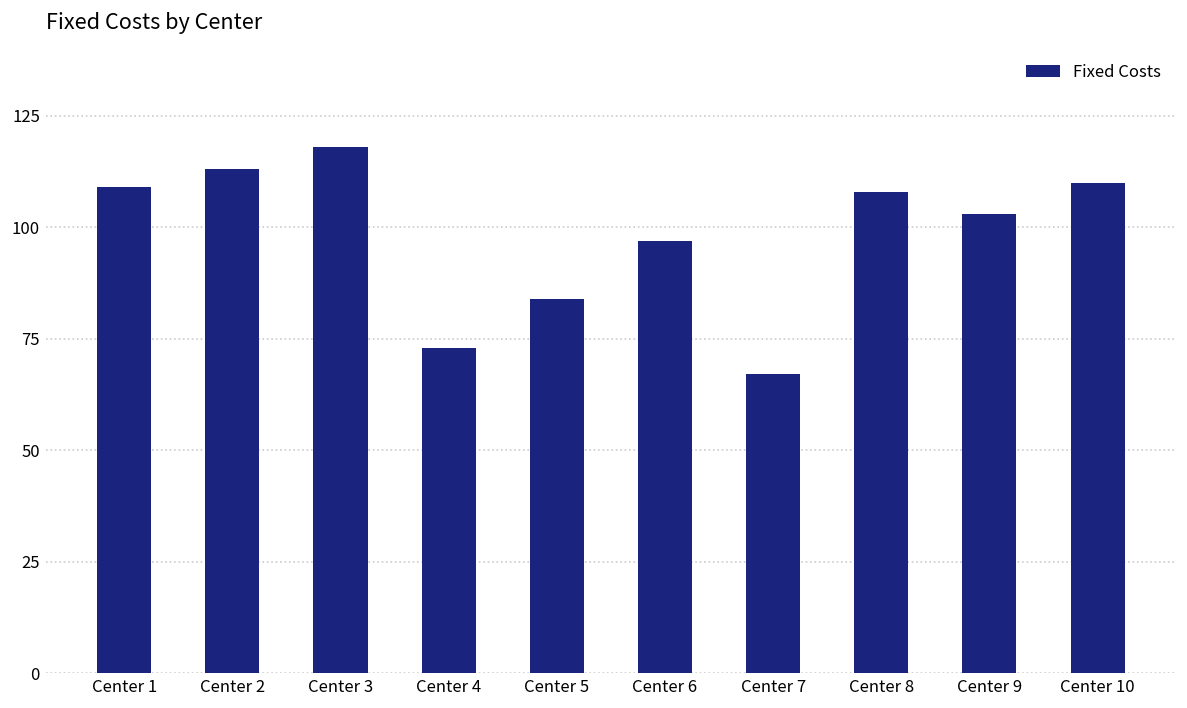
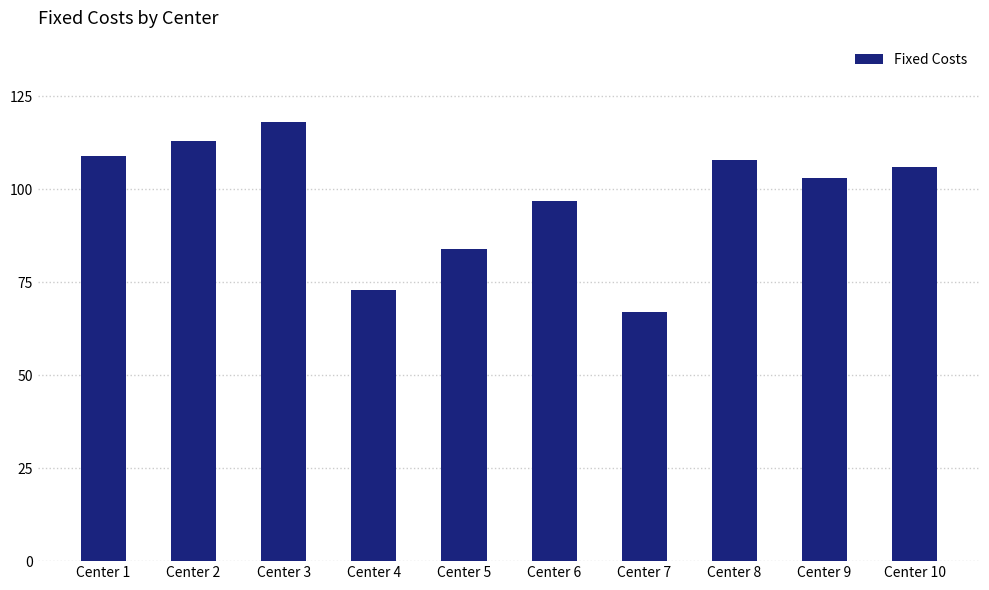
  {
    "Center 1": 109,
    "Center 2": 113,
    "Center 3": 118,
    "Center 4": 73,
    "Center 5": 84,
    "Center 6": 97,
    "Center 7": 67,
    "Center 8": 108,
    "Center 9": 103,
-   "Center 10": 110
+   "Center 10": 106
  }
